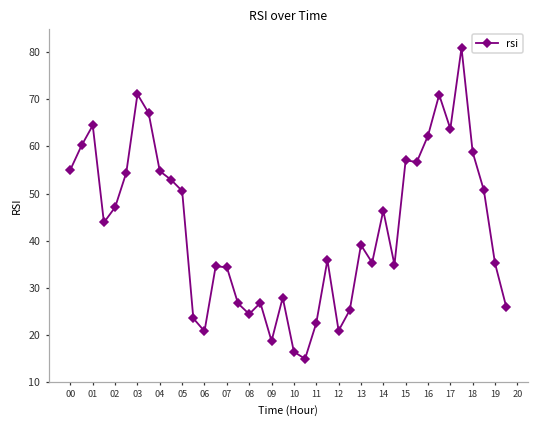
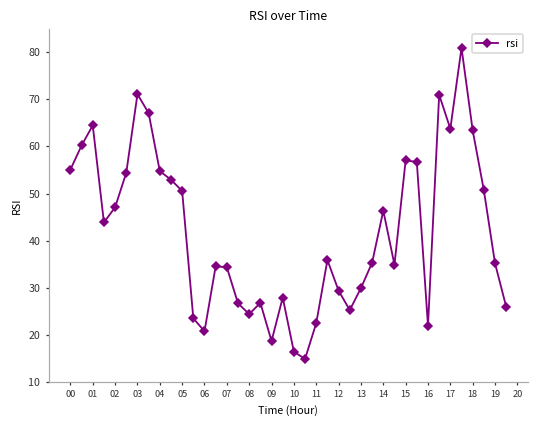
  {
    "00": 55,
    "01": 64,
    "02": 47,
    "03": 71,
    "04": 55,
    "05": 51,
    "06": 21,
    "07": 34,
    "08": 24,
    "09": 19,
    "10": 16,
    "11": 22,
-   "12": 21,
-   "13": 39,
+   "12": 29,
+   "13": 30,
    "14": 46,
    "15": 57,
-   "16": 62,
+   "16": 22,
    "17": 64,
-   "18": 59,
+   "18": 63,
    "19": 35
  }
